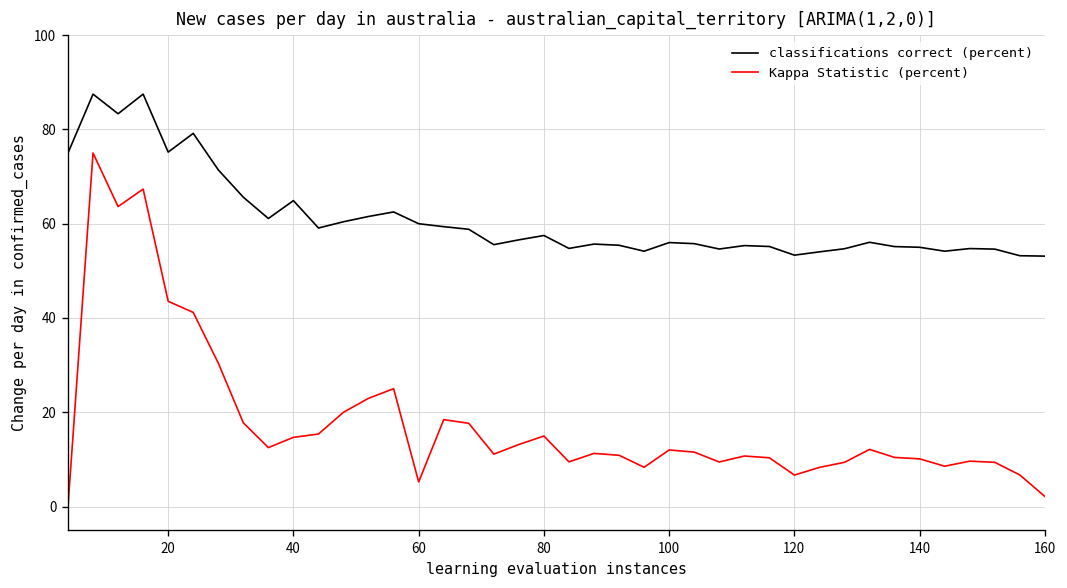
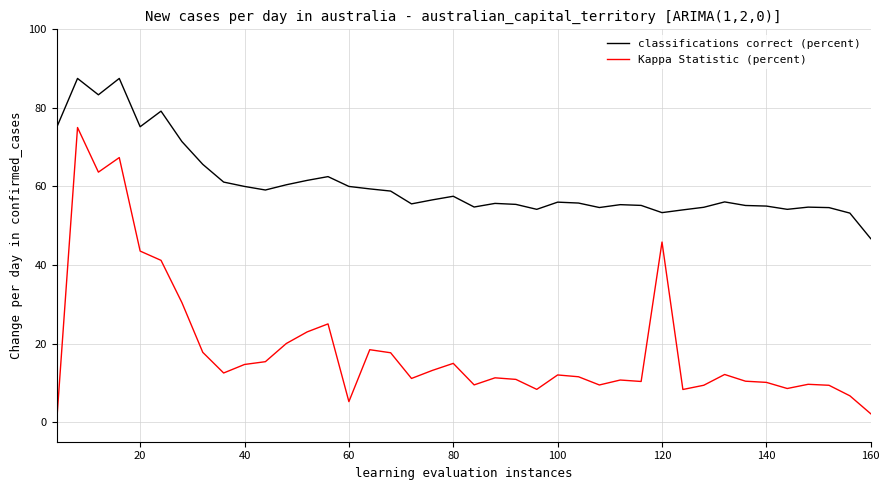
  {
    "classifications correct (percent)": {
      "20": 75,
-     "40": 65,
+     "40": 60,
      "60": 60,
      "80": 58,
      "100": 56,
      "120": 53,
      "140": 55,
-     "160": 53
+     "160": 47
    },
    "Kappa Statistic (percent)": {
      "20": 44,
      "40": 15,
      "60": 5,
      "80": 15,
      "100": 12,
-     "120": 7,
+     "120": 46,
      "140": 10,
      "160": 2
    }
  }
